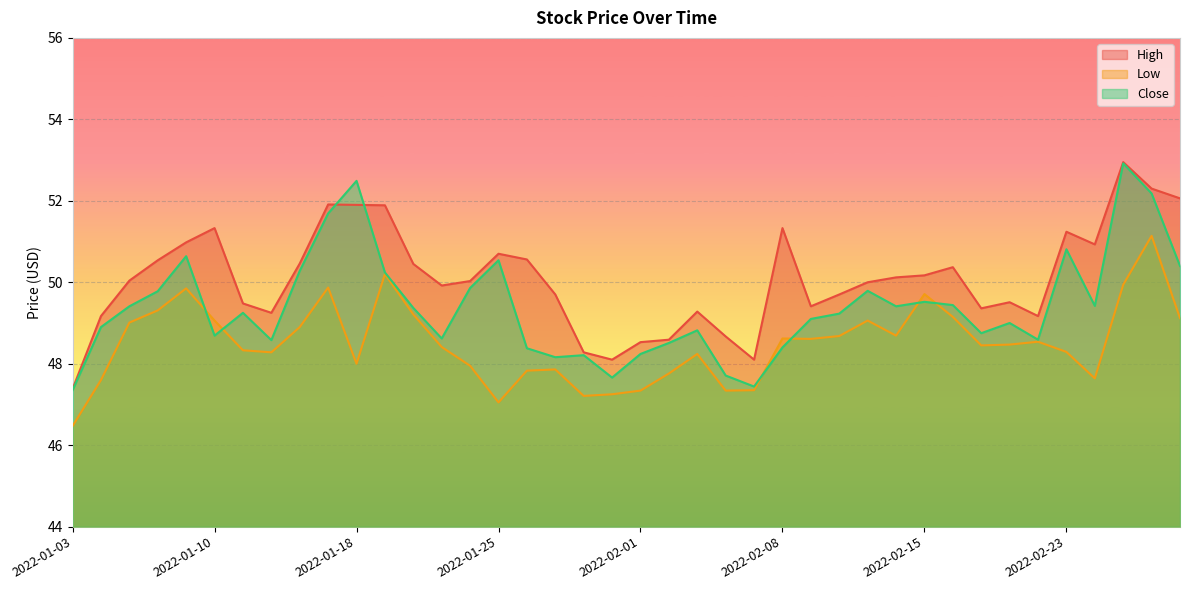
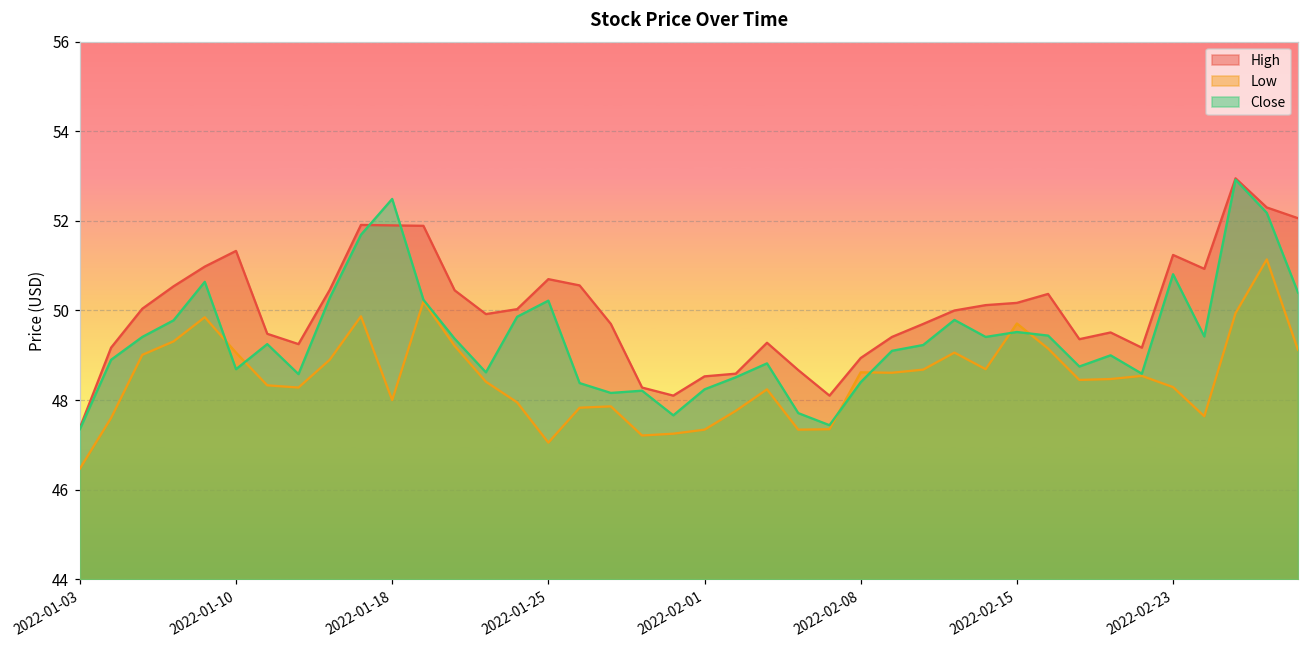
  {
    "High": {
      "2022-01-10": 51.3,
      "2022-01-18": 51.9,
      "2022-01-25": 50.7,
      "2022-02-01": 48.5,
-     "2022-02-08": 51.3,
+     "2022-02-08": 48.9,
      "2022-02-15": 50.2,
      "2022-02-23": 51.2
    },
    "Low": {
      "2022-01-03": 46.5,
      "2022-01-10": 49.1,
      "2022-01-18": 48.0,
      "2022-01-25": 47.1,
      "2022-02-01": 47.3,
      "2022-02-08": 48.6,
      "2022-02-15": 49.7,
      "2022-02-23": 48.3
    },
    "Close": {
      "2022-01-10": 48.7,
      "2022-01-18": 52.5,
-     "2022-01-25": 50.5,
+     "2022-01-25": 50.2,
      "2022-02-01": 48.2,
      "2022-02-08": 48.4,
      "2022-02-15": 49.5,
      "2022-02-23": 50.8
    }
  }
